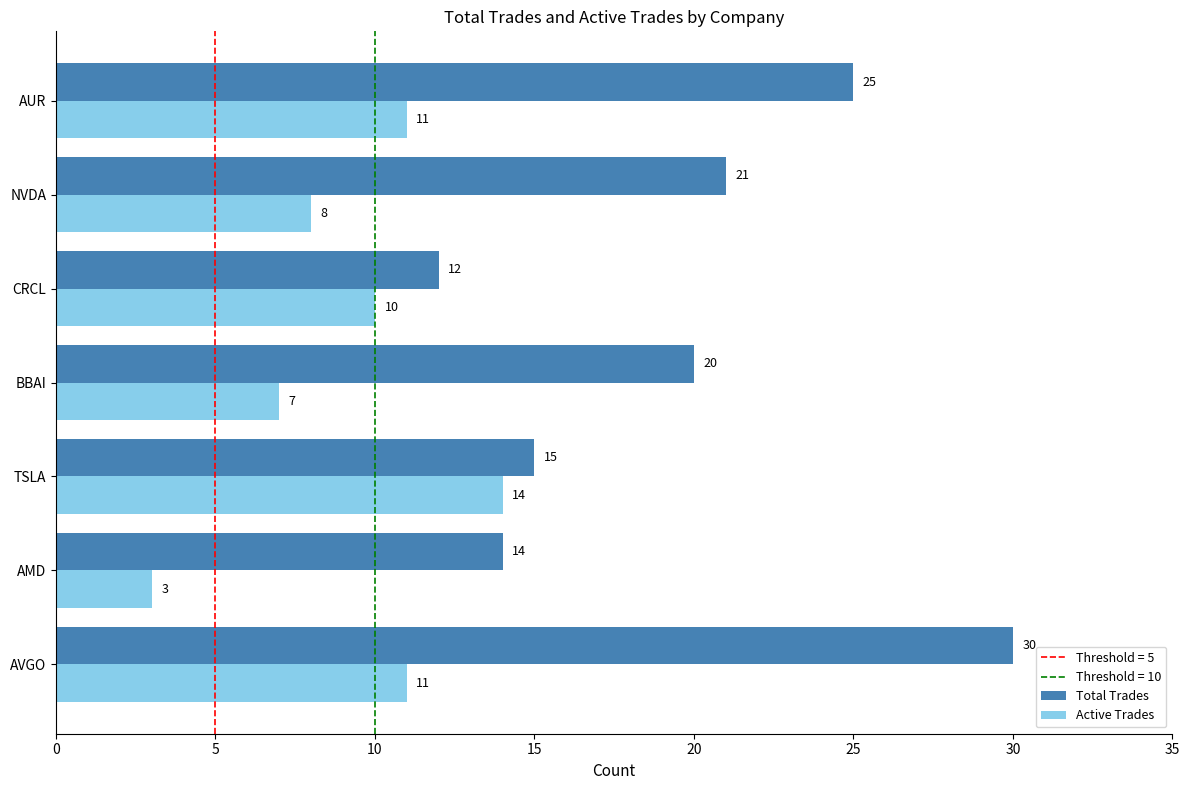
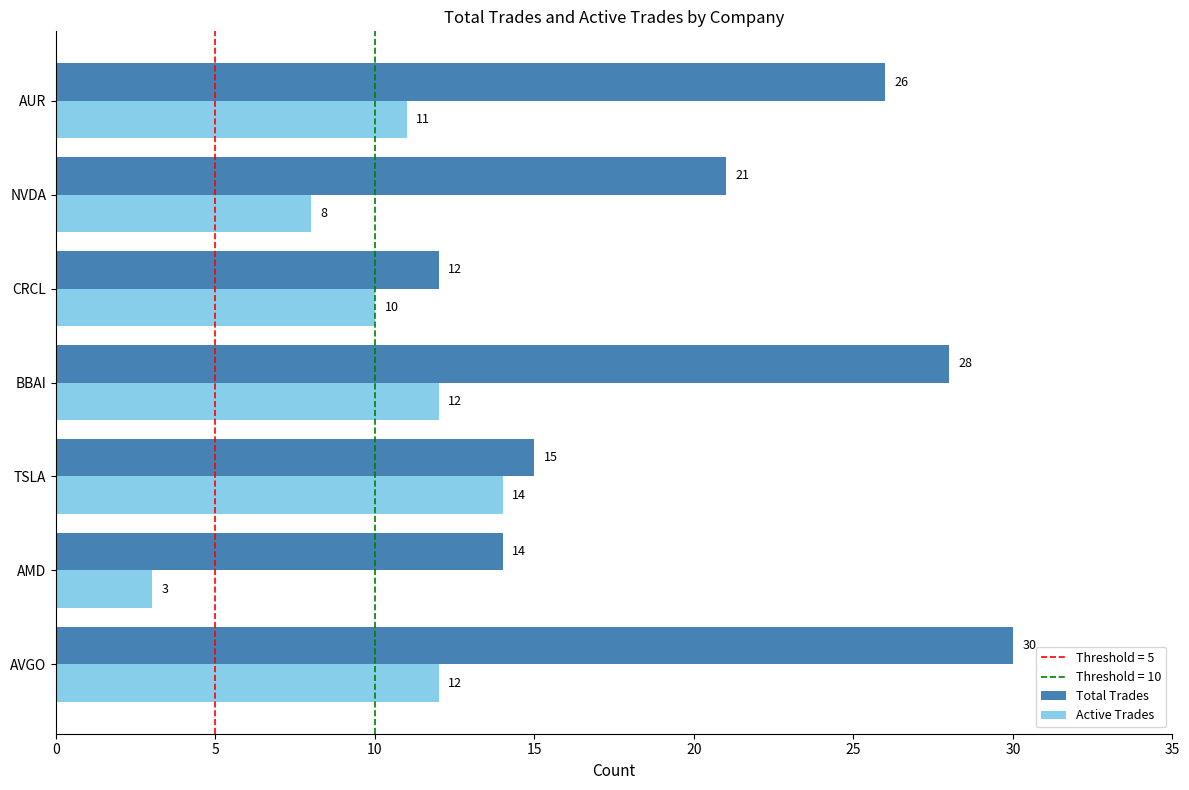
  {
    "Total Trades": {
-     "AUR": 25,
+     "AUR": 26,
      "NVDA": 21,
      "CRCL": 12,
-     "BBAI": 20,
+     "BBAI": 28,
      "TSLA": 15,
      "AMD": 14
    },
    "Active Trades": {
      "AUR": 11,
      "NVDA": 8,
      "CRCL": 10,
-     "BBAI": 7,
+     "BBAI": 12,
      "TSLA": 14,
      "AMD": 3,
-     "AVGO": 11
+     "AVGO": 12
    }
  }
